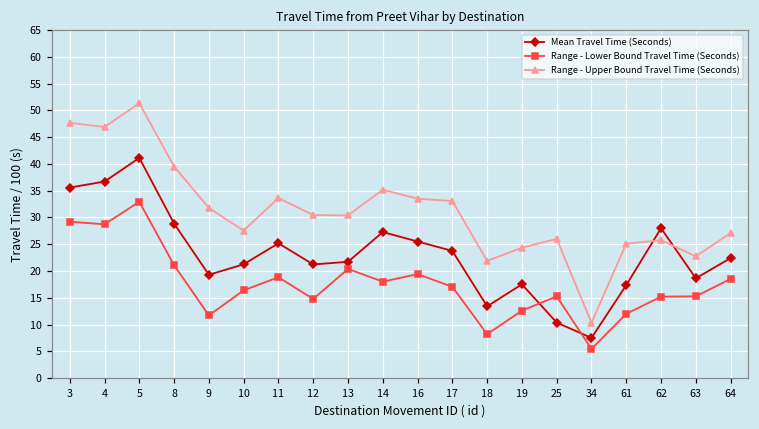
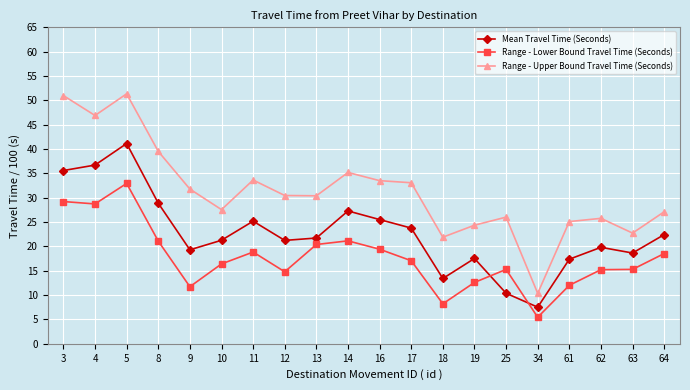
  {
    "Mean Travel Time (Seconds)": {
      "3": 36,
      "4": 37,
      "5": 41,
      "8": 29,
      "9": 19,
      "10": 21,
      "11": 25,
      "12": 21,
      "13": 22,
      "14": 27,
      "16": 26,
      "17": 24,
      "18": 13,
      "19": 18,
      "25": 10,
      "34": 8,
      "61": 17,
-     "62": 28,
+     "62": 20,
      "63": 19,
      "64": 22
    },
    "Range - Lower Bound Travel Time (Seconds)": {
      "3": 29,
      "4": 29,
      "5": 33,
      "8": 21,
      "9": 12,
      "10": 16,
      "11": 19,
      "12": 15,
      "13": 20,
-     "14": 18,
+     "14": 21,
      "16": 19,
      "17": 17,
      "18": 8,
      "19": 13,
      "25": 15,
      "34": 5,
      "61": 12,
      "62": 15,
      "63": 15,
      "64": 19
    },
    "Range - Upper Bound Travel Time (Seconds)": {
-     "3": 48,
+     "3": 51,
      "4": 47,
      "5": 51,
      "8": 40,
      "9": 32,
      "10": 28,
      "11": 34,
      "12": 30,
      "13": 30,
      "14": 35,
      "16": 34,
      "17": 33,
      "18": 22,
      "19": 24,
      "25": 26,
      "34": 10,
      "61": 25,
      "62": 26,
      "63": 23,
      "64": 27
    }
  }
